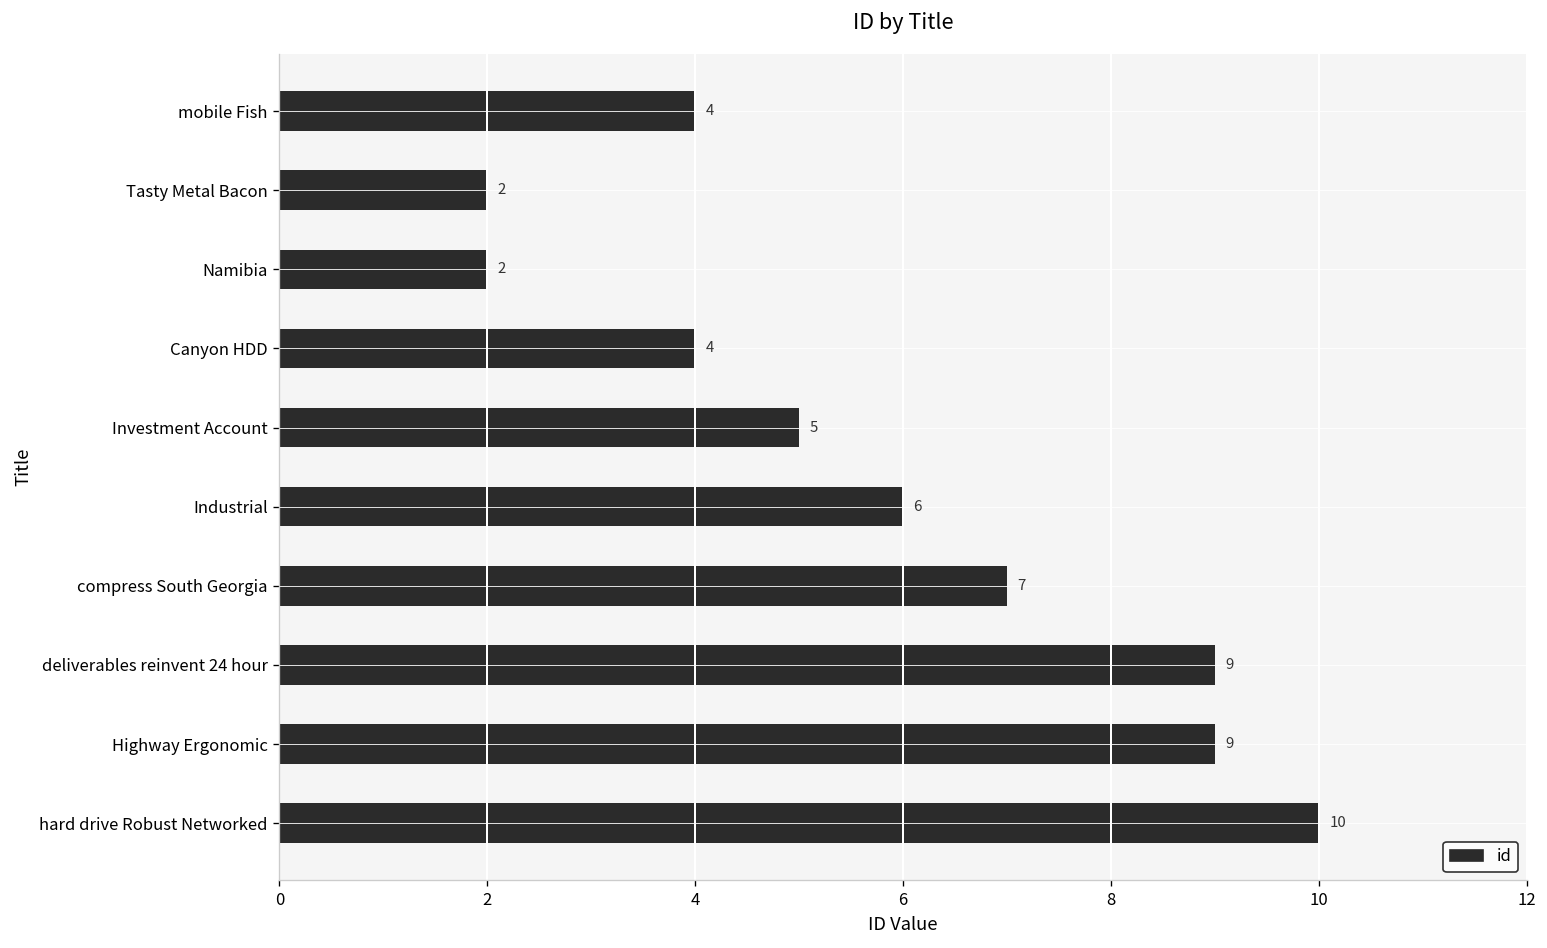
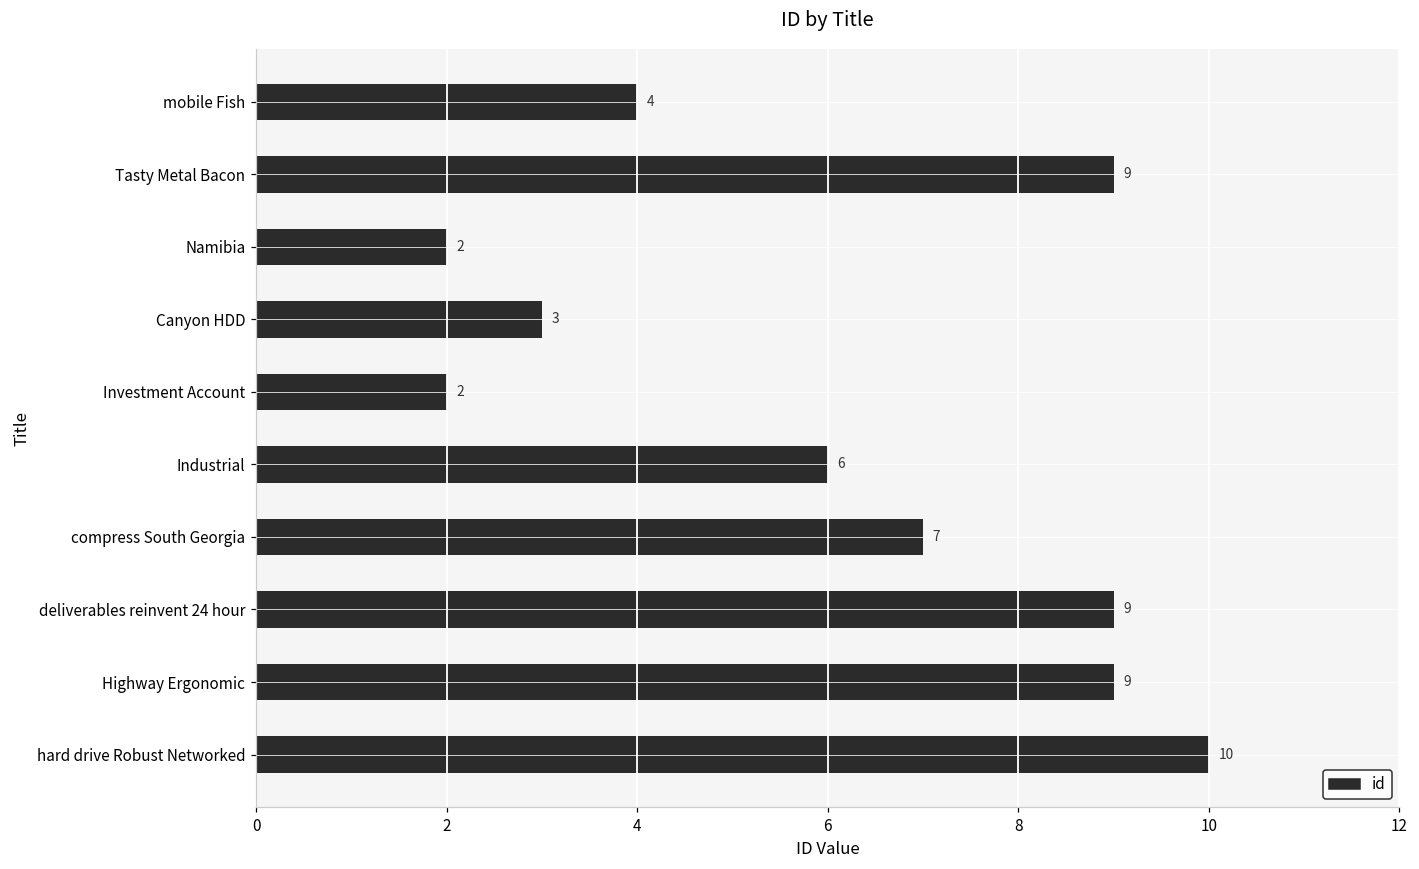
  {
    "mobile Fish": 4,
-   "Tasty Metal Bacon": 2,
+   "Tasty Metal Bacon": 9,
    "Namibia": 2,
-   "Canyon HDD": 4,
-   "Investment Account": 5,
+   "Canyon HDD": 3,
+   "Investment Account": 2,
    "Industrial": 6,
    "compress South Georgia": 7,
    "deliverables reinvent 24 hour": 9,
    "Highway Ergonomic": 9,
    "hard drive Robust Networked": 10
  }
